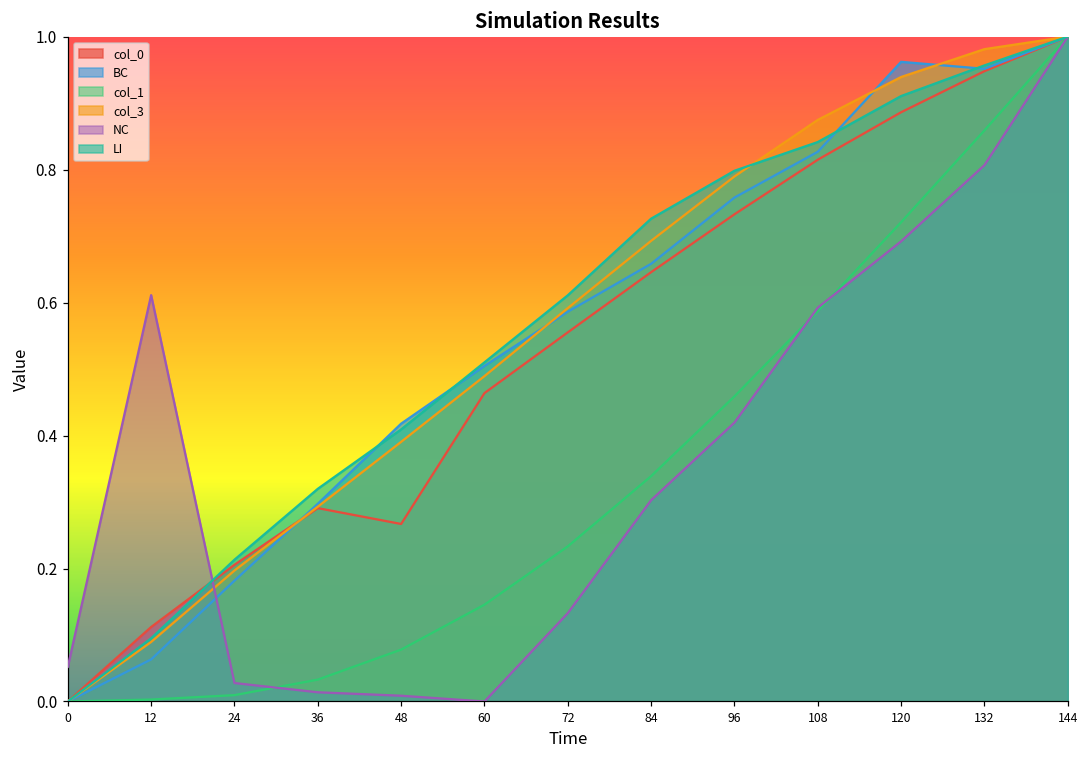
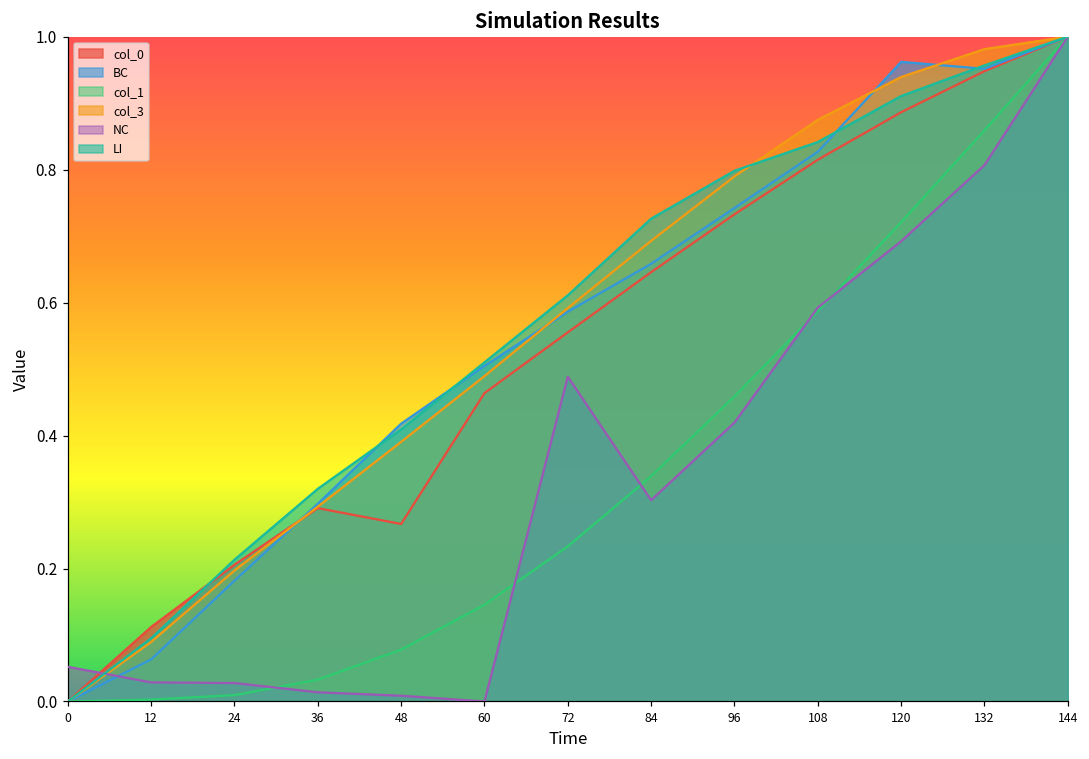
  {
    "col_0": {
      "12": 0.11,
      "24": 0.21,
      "48": 0.27,
      "60": 0.46,
      "72": 0.56,
      "84": 0.65,
      "96": 0.73,
      "108": 0.81,
      "120": 0.89
    },
    "BC": {
      "12": 0.06,
      "24": 0.18,
      "36": 0.30,
      "48": 0.42,
      "60": 0.50,
      "72": 0.59,
      "84": 0.66,
-     "96": 0.76,
+     "96": 0.74,
      "108": 0.83,
      "120": 0.96
    },
    "col_3": {
      "12": 0.09,
      "24": 0.20,
      "48": 0.39,
      "60": 0.49,
      "72": 0.59,
      "84": 0.69,
      "96": 0.79,
      "108": 0.87,
      "120": 0.94,
      "132": 0.98
    },
    "NC": {
      "0": 0.05,
-     "12": 0.61,
+     "12": 0.03,
      "24": 0.03,
      "36": 0.01,
      "48": 0.01,
      "60": 0.00,
-     "72": 0.13,
+     "72": 0.49,
      "84": 0.30,
      "96": 0.42,
      "108": 0.59,
      "120": 0.69,
      "132": 0.81
    }
  }
